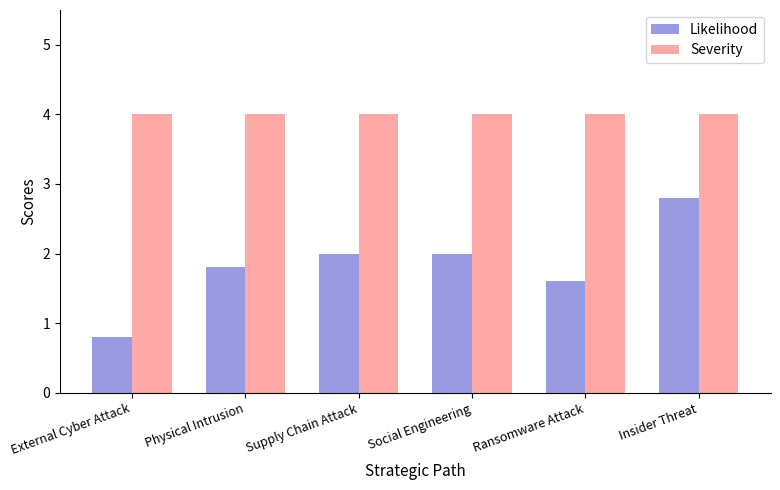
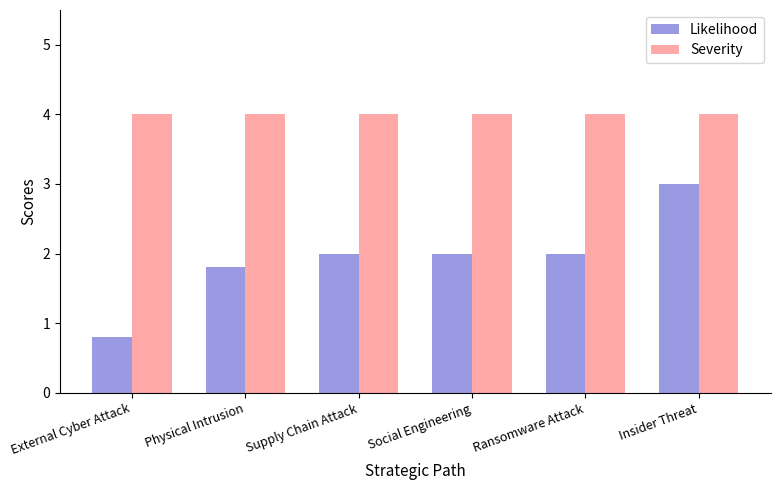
  {
    "Likelihood": {
      "External Cyber Attack": 0.8,
      "Physical Intrusion": 1.8,
      "Supply Chain Attack": 2.0,
      "Social Engineering": 2.0,
-     "Ransomware Attack": 1.6,
-     "Insider Threat": 2.8
+     "Ransomware Attack": 2.0,
+     "Insider Threat": 3.0
    },
    "Severity": {
      "External Cyber Attack": 4.0,
      "Physical Intrusion": 4.0,
      "Supply Chain Attack": 4.0,
      "Social Engineering": 4.0,
      "Ransomware Attack": 4.0,
      "Insider Threat": 4.0
    }
  }
